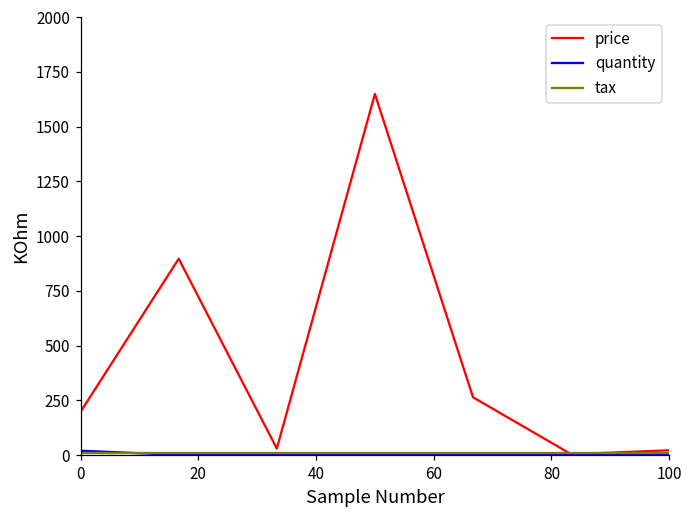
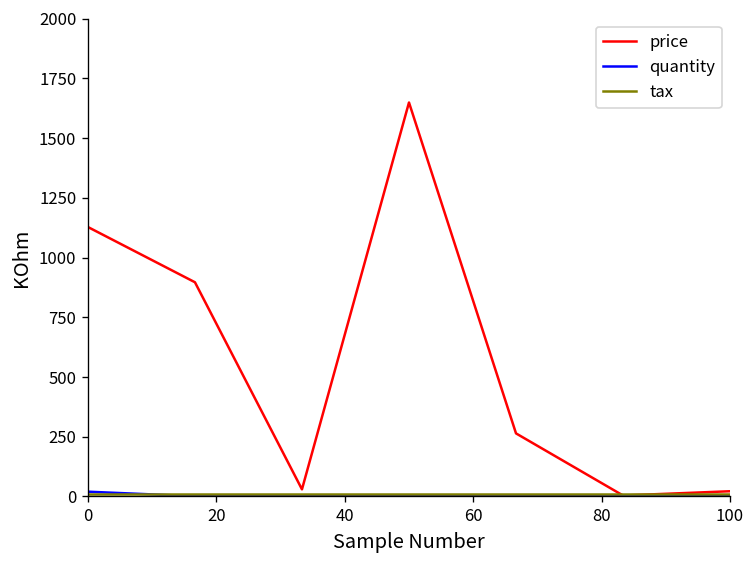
  {
    "price": {
-     "0": 200
+     "0": 1130
    }
  }
